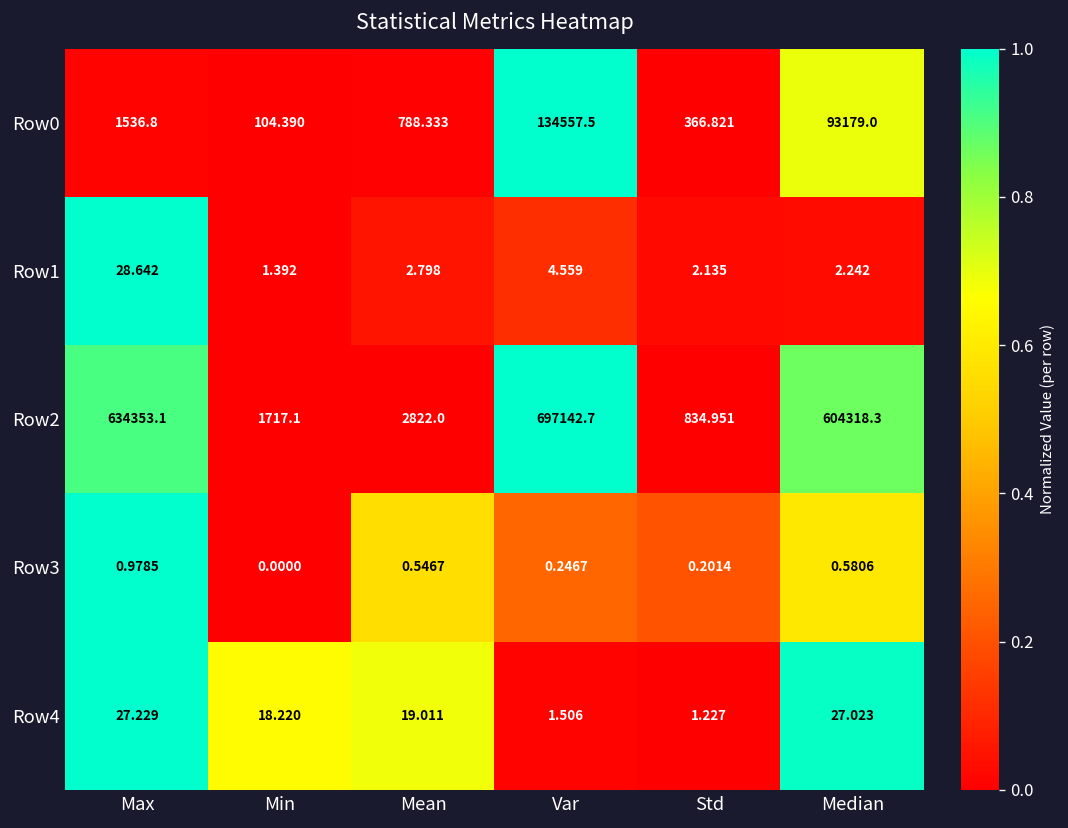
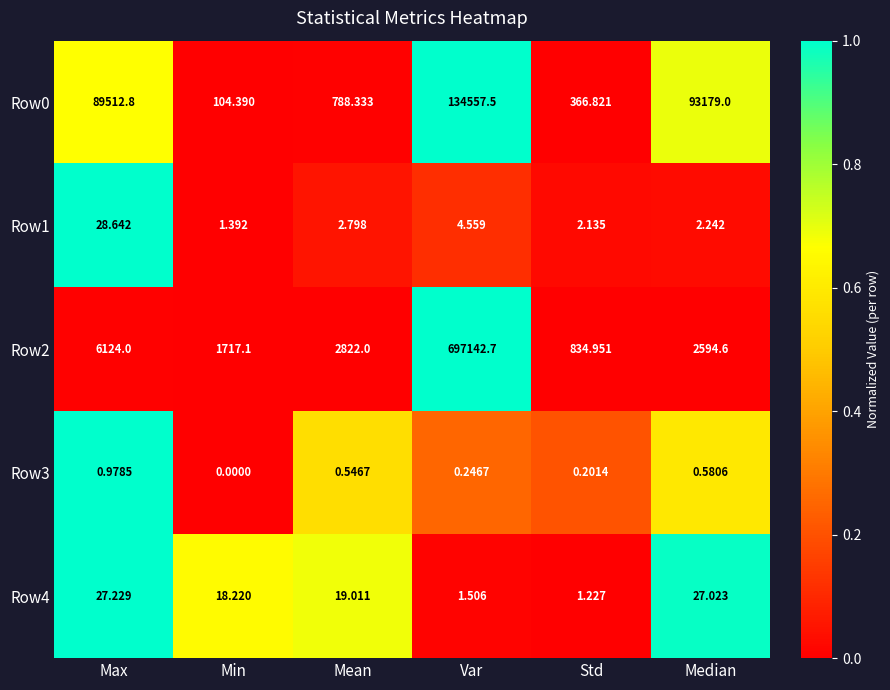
  {
    "Row0": {
-     "Max": 1536.8,
+     "Max": 89512.8,
      "Min": 104.390,
      "Mean": 788.333,
      "Var": 134557.5,
      "Std": 366.821,
      "Median": 93179.0
    },
    "Row1": {
      "Max": 28.642,
      "Min": 1.392,
      "Mean": 2.798,
      "Var": 4.559,
      "Std": 2.135,
      "Median": 2.242
    },
    "Row2": {
-     "Max": 634353.1,
+     "Max": 6124.0,
      "Min": 1717.1,
      "Mean": 2822.0,
      "Var": 697142.7,
      "Std": 834.951,
-     "Median": 604318.3
+     "Median": 2594.6
    },
    "Row3": {
      "Max": 0.9785,
      "Min": 0.0000,
      "Mean": 0.5467,
      "Var": 0.2467,
      "Std": 0.2014,
      "Median": 0.5806
    },
    "Row4": {
      "Max": 27.229,
      "Min": 18.220,
      "Mean": 19.011,
      "Var": 1.506,
      "Std": 1.227,
      "Median": 27.023
    }
  }
